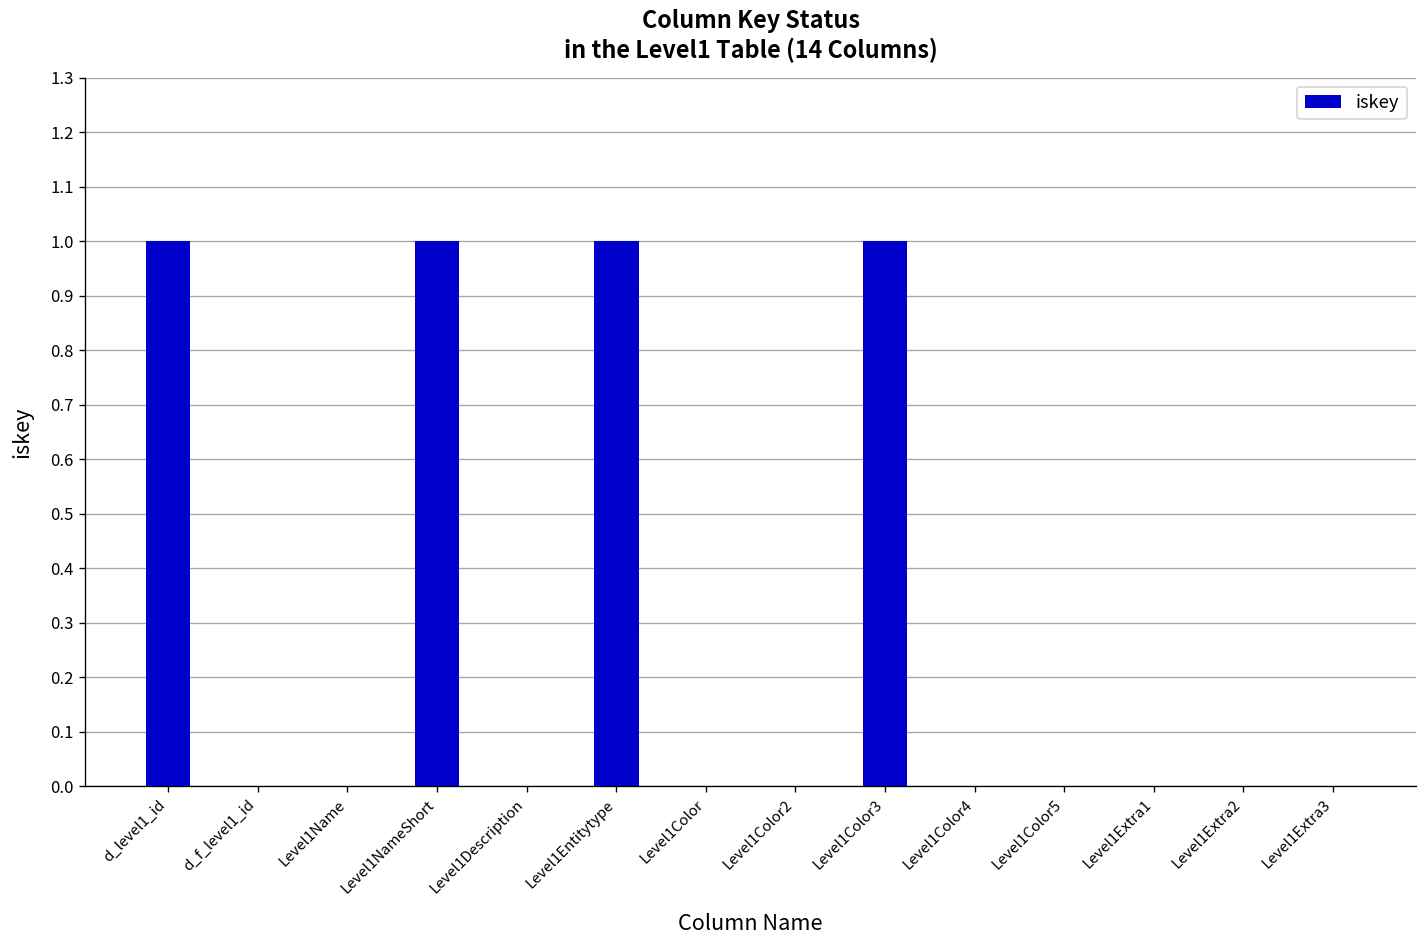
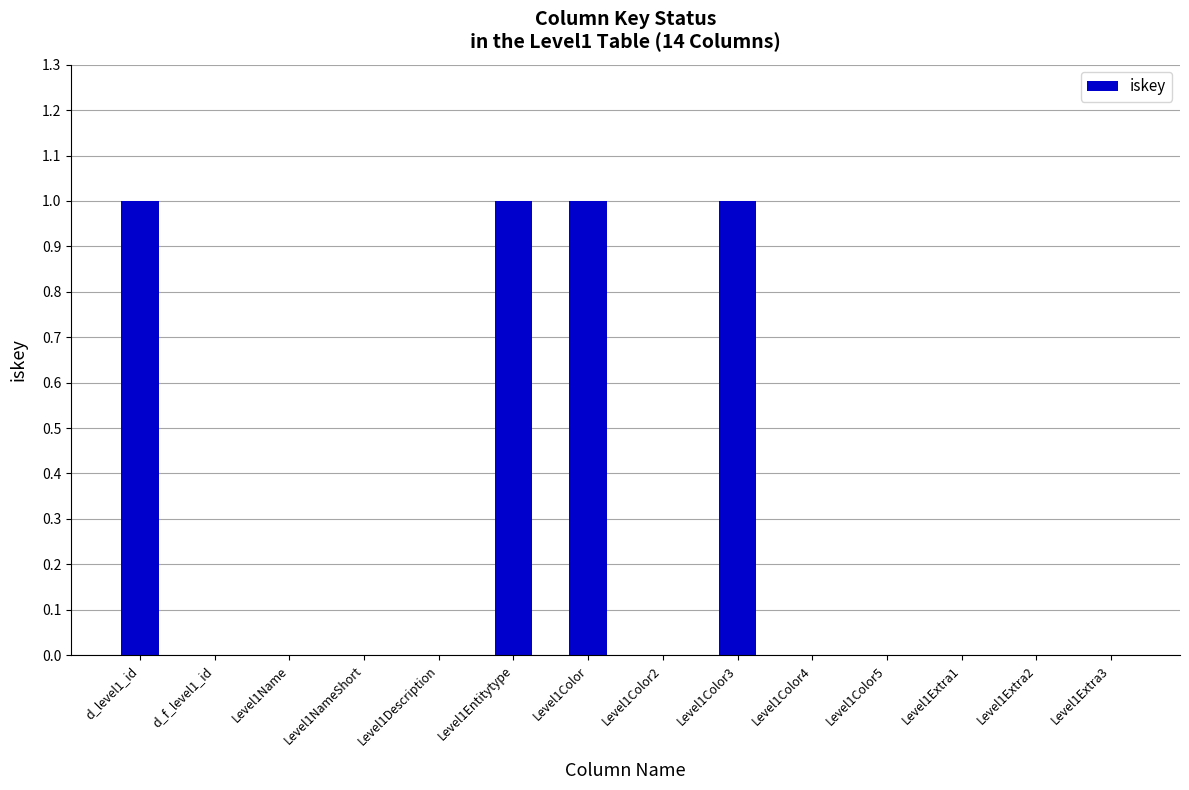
  {
    "d_level1_id": 1,
    "d_f_level1_id": 0,
    "Level1Name": 0,
-   "Level1NameShort": 1,
+   "Level1NameShort": 0,
    "Level1Description": 0,
    "Level1Entitytype": 1,
-   "Level1Color": 0,
+   "Level1Color": 1,
    "Level1Color2": 0,
    "Level1Color3": 1,
    "Level1Color4": 0,
    "Level1Color5": 0,
    "Level1Extra1": 0,
    "Level1Extra2": 0,
    "Level1Extra3": 0
  }
